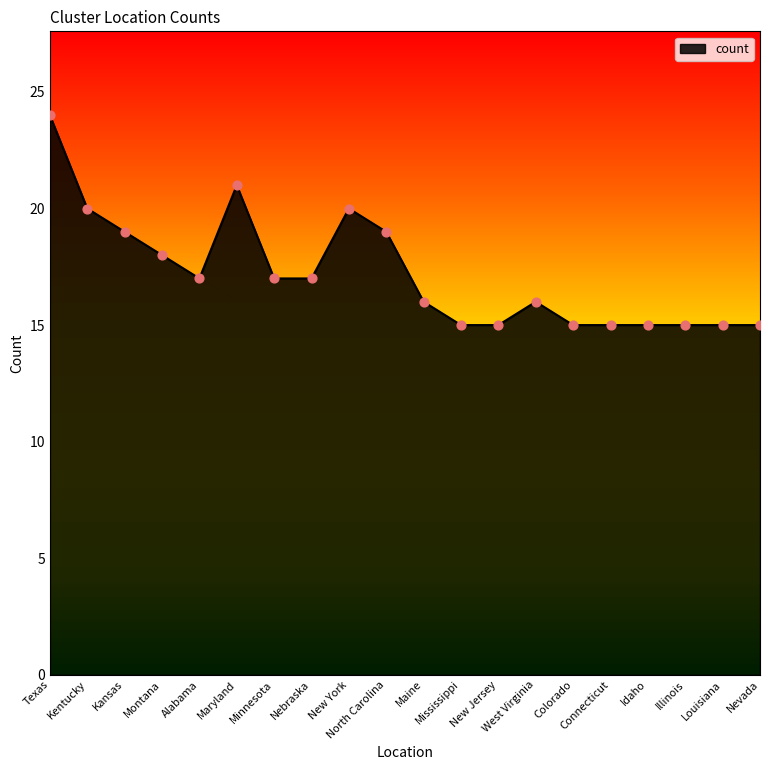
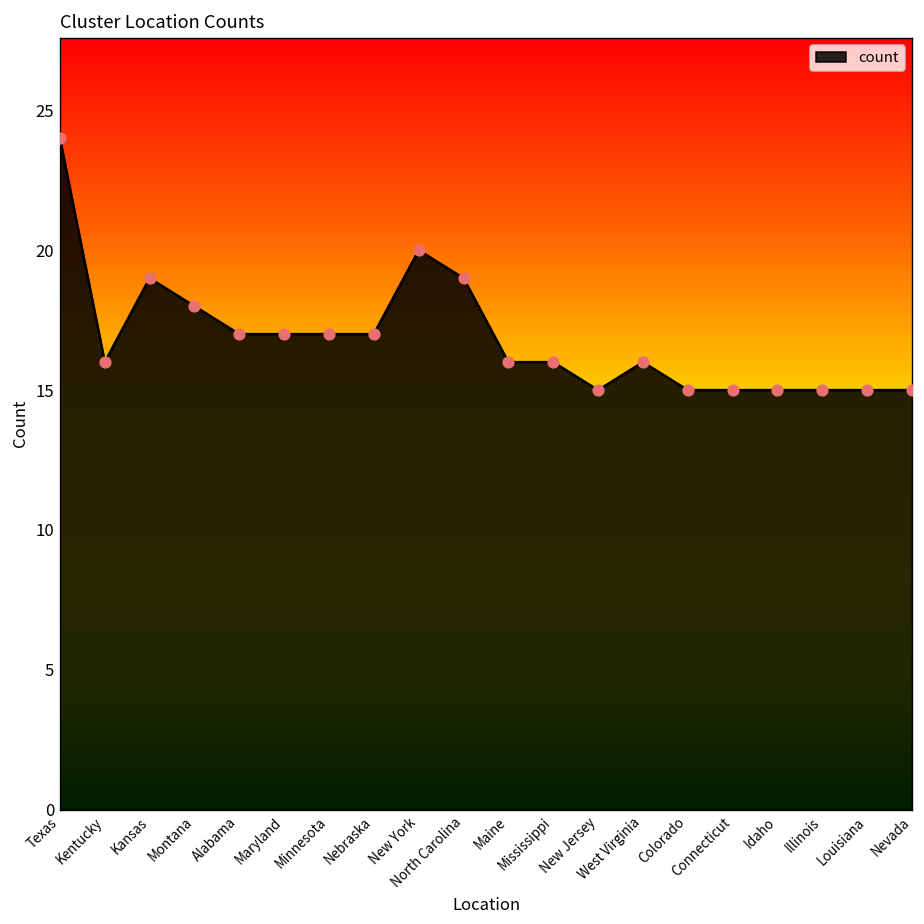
  {
    "Texas": 24,
-   "Kentucky": 20,
+   "Kentucky": 16,
    "Kansas": 19,
    "Montana": 18,
    "Alabama": 17,
-   "Maryland": 21,
+   "Maryland": 17,
    "Minnesota": 17,
    "Nebraska": 17,
    "New York": 20,
    "North Carolina": 19,
    "Maine": 16,
-   "Mississippi": 15,
+   "Mississippi": 16,
    "New Jersey": 15,
    "West Virginia": 16,
    "Colorado": 15,
    "Connecticut": 15,
    "Idaho": 15,
    "Illinois": 15,
    "Louisiana": 15,
    "Nevada": 15
  }
